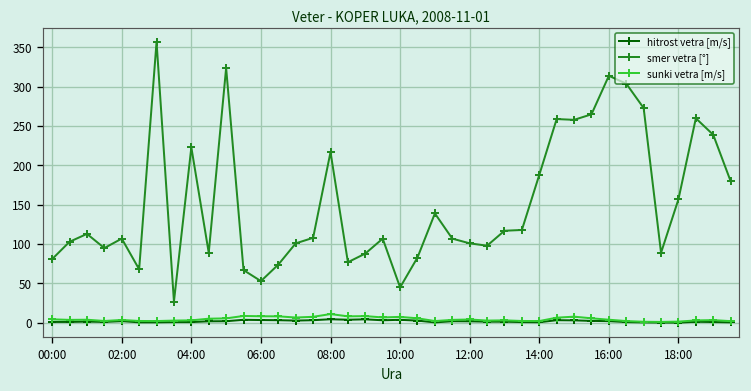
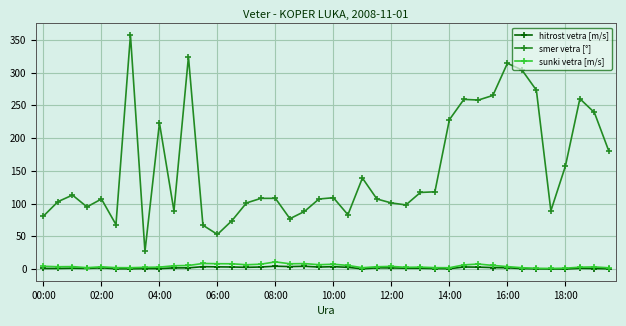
  {
    "hitrost vetra [m/s]": {
      "06:00": 0,
      "08:00": 0
    },
    "smer vetra [°]": {
      "00:00": 80,
      "02:00": 110,
      "04:00": 220,
      "06:00": 50,
-     "08:00": 220,
-     "10:00": 50,
+     "08:00": 110,
+     "10:00": 110,
      "12:00": 100,
-     "14:00": 190,
+     "14:00": 230,
      "16:00": 310,
      "18:00": 160
    },
    "sunki vetra [m/s]": {
      "06:00": 10,
      "08:00": 10
    }
  }
